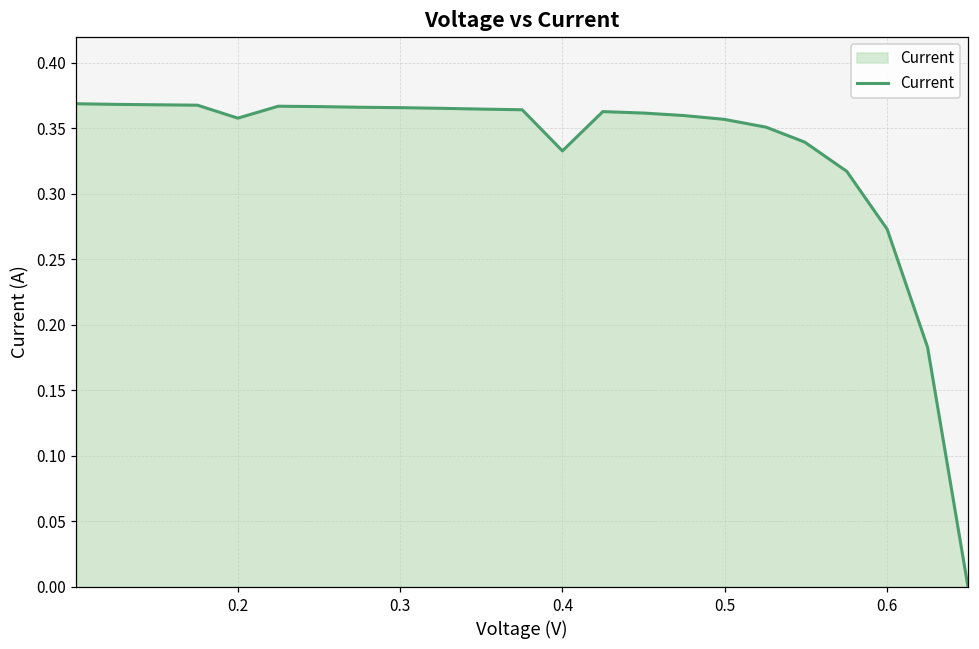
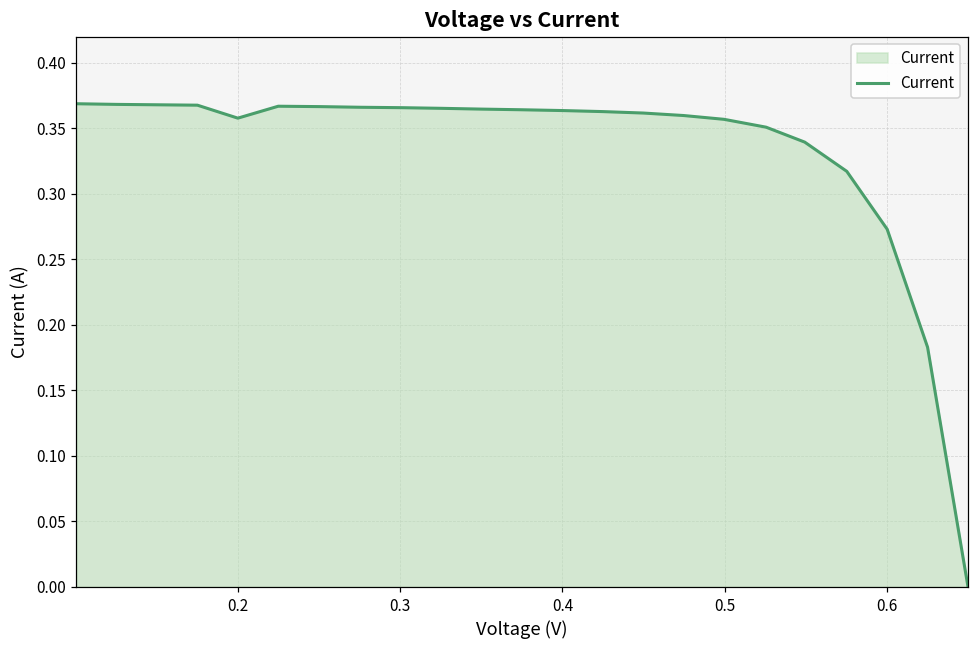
  {
    "0.2": 0.358,
-   "0.4": 0.333,
+   "0.4": 0.364,
    "0.5": 0.357,
    "0.6": 0.273
  }
